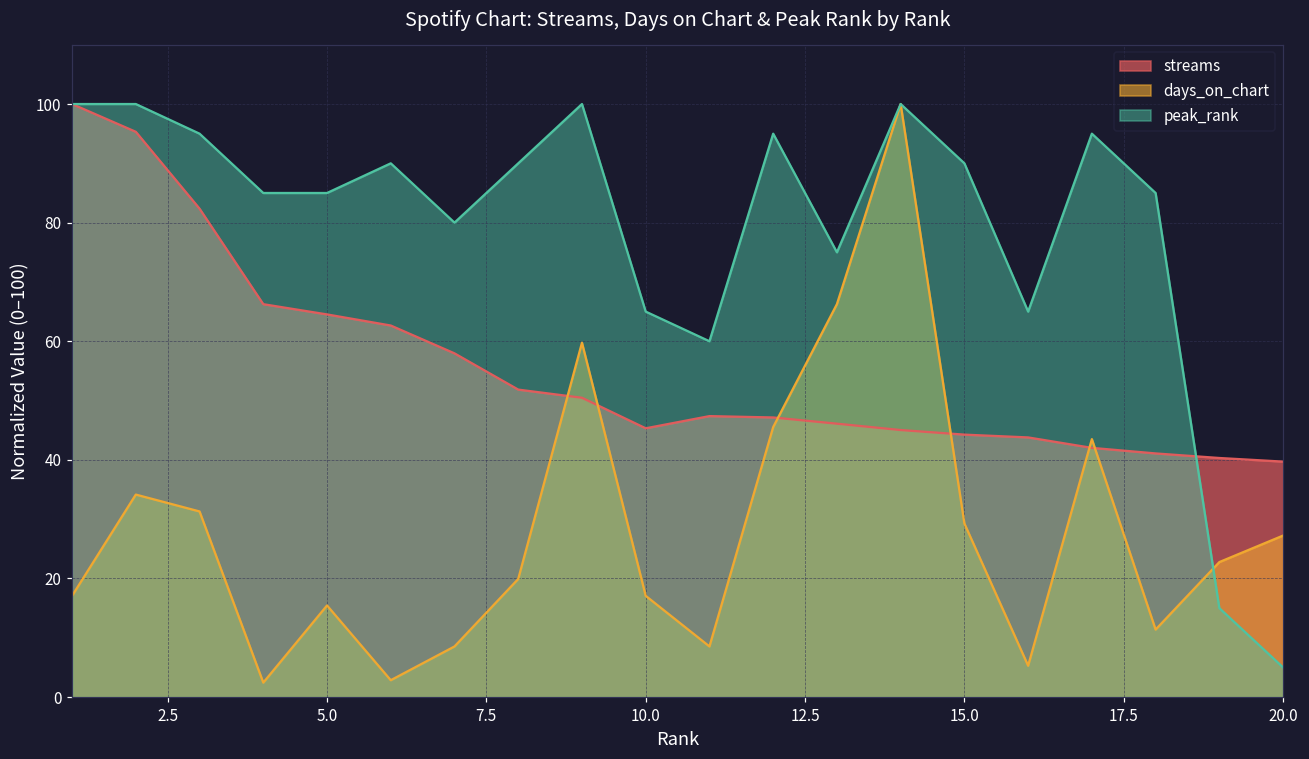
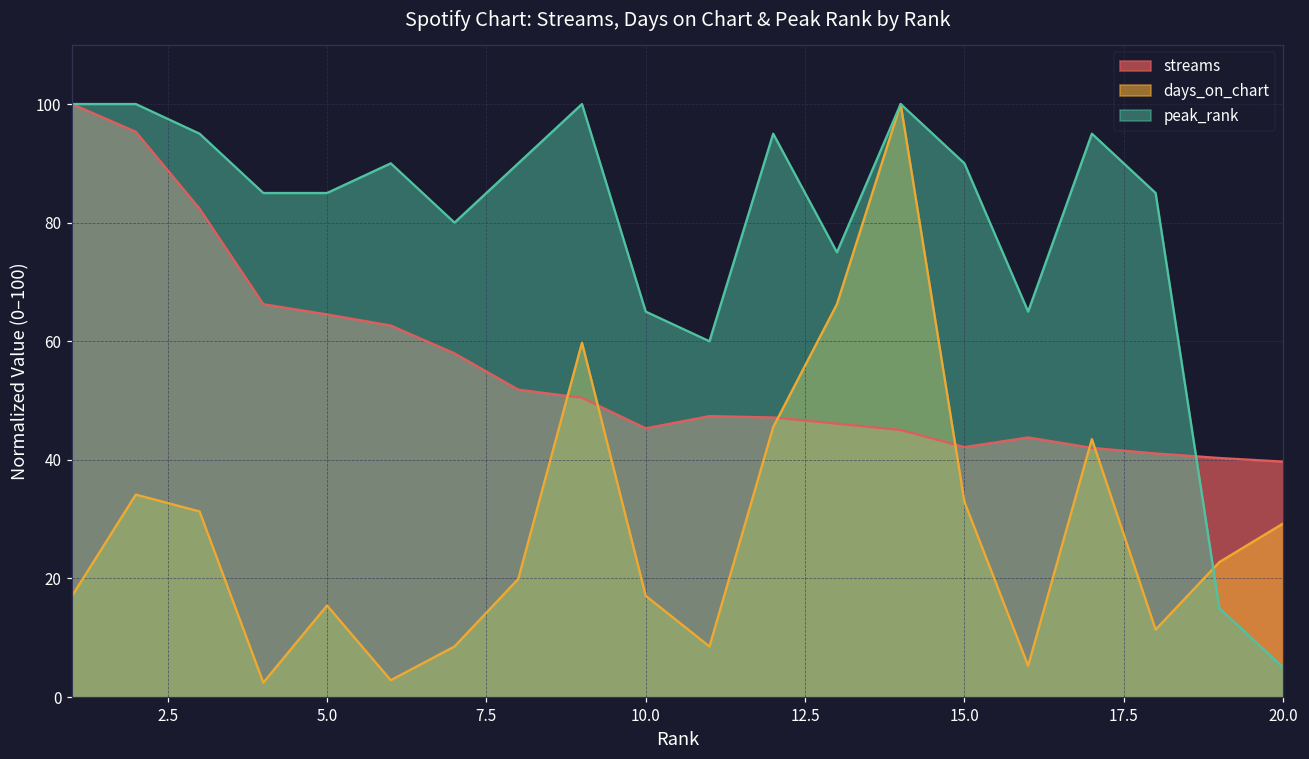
  {
    "streams": {
      "5.0": 65,
      "10.0": 45,
-     "15.0": 44,
+     "15.0": 42,
      "20.0": 40
    },
    "days_on_chart": {
      "5.0": 15,
      "10.0": 17,
-     "15.0": 29,
-     "20.0": 27
+     "15.0": 33,
+     "20.0": 29
    },
    "peak_rank": {
      "5.0": 85,
      "10.0": 65,
      "15.0": 90,
      "20.0": 5
    }
  }
